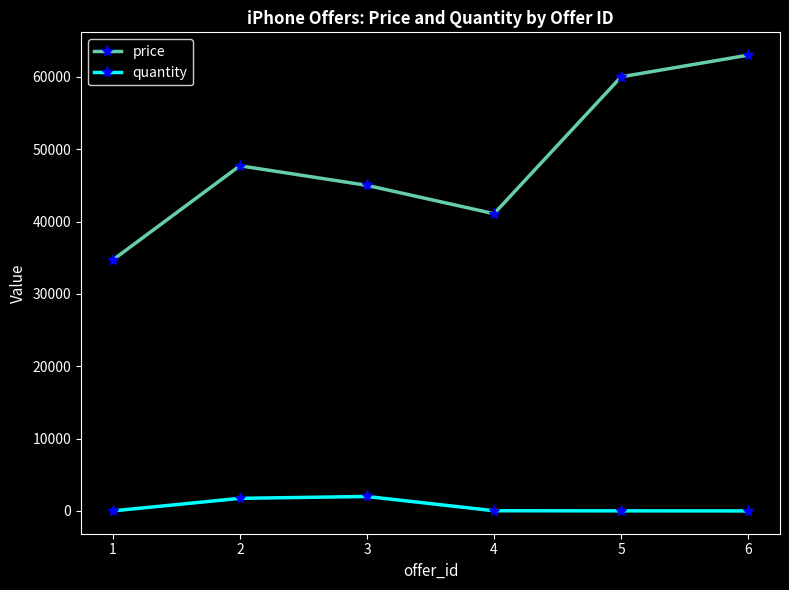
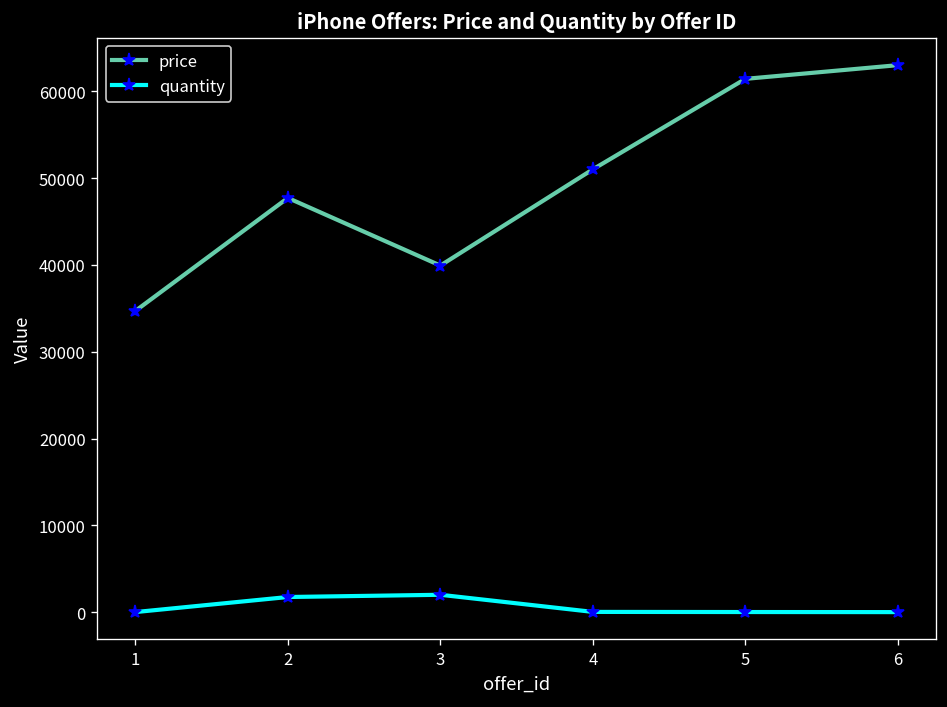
  {
    "price": {
      "1": 35000,
      "2": 48000,
-     "3": 45000,
-     "4": 41000,
-     "5": 60000,
+     "3": 40000,
+     "4": 51000,
+     "5": 61000,
      "6": 63000
    },
    "quantity": {
      "1": 0,
      "2": 2000,
      "3": 2000,
      "4": 0,
      "5": 0,
      "6": 0
    }
  }
